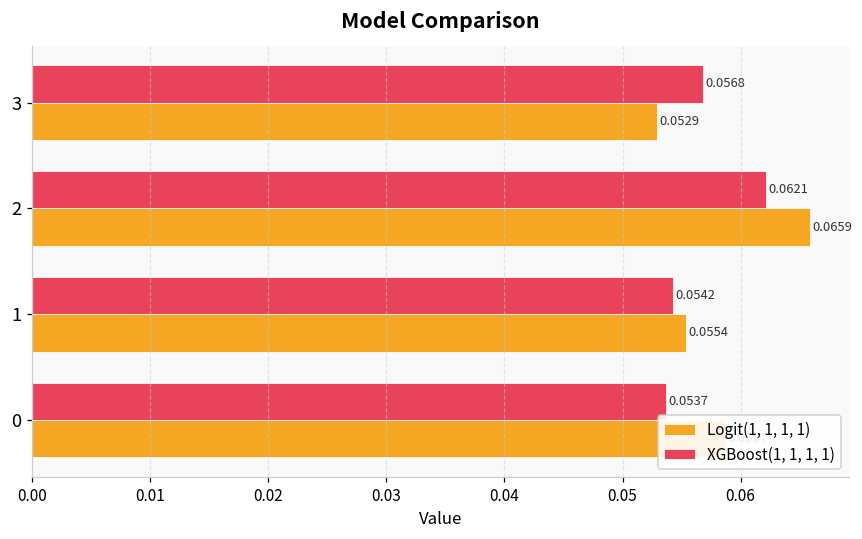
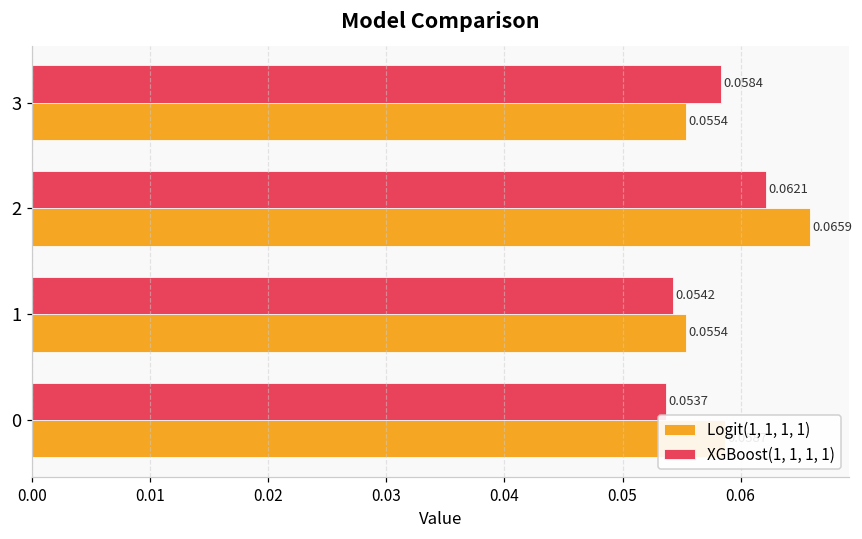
  {
    "Logit(1, 1, 1, 1)": {
-     "3": 0.0529,
+     "3": 0.0554,
      "2": 0.0659,
      "1": 0.0554
    },
    "XGBoost(1, 1, 1, 1)": {
-     "3": 0.0568,
+     "3": 0.0584,
      "2": 0.0621,
      "1": 0.0542,
      "0": 0.0537
    }
  }
